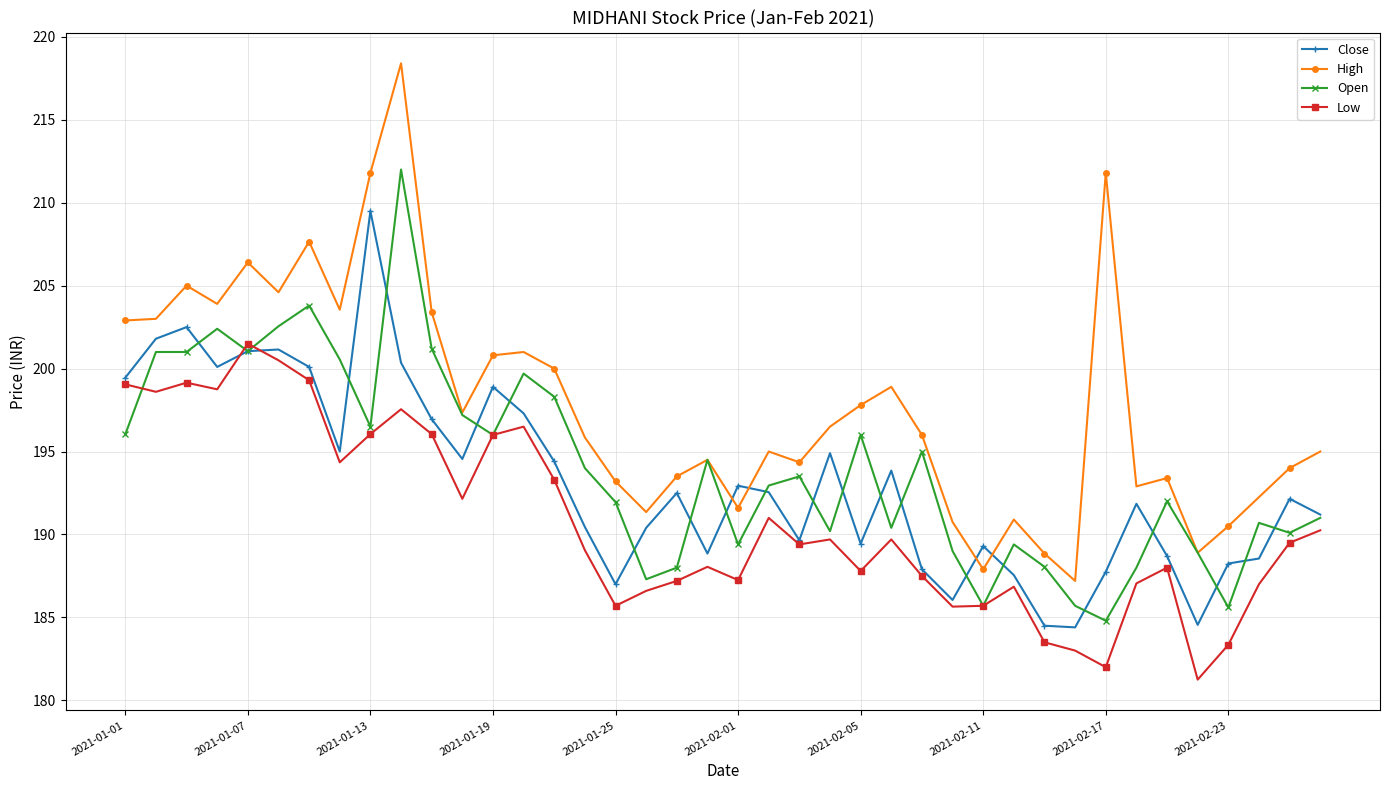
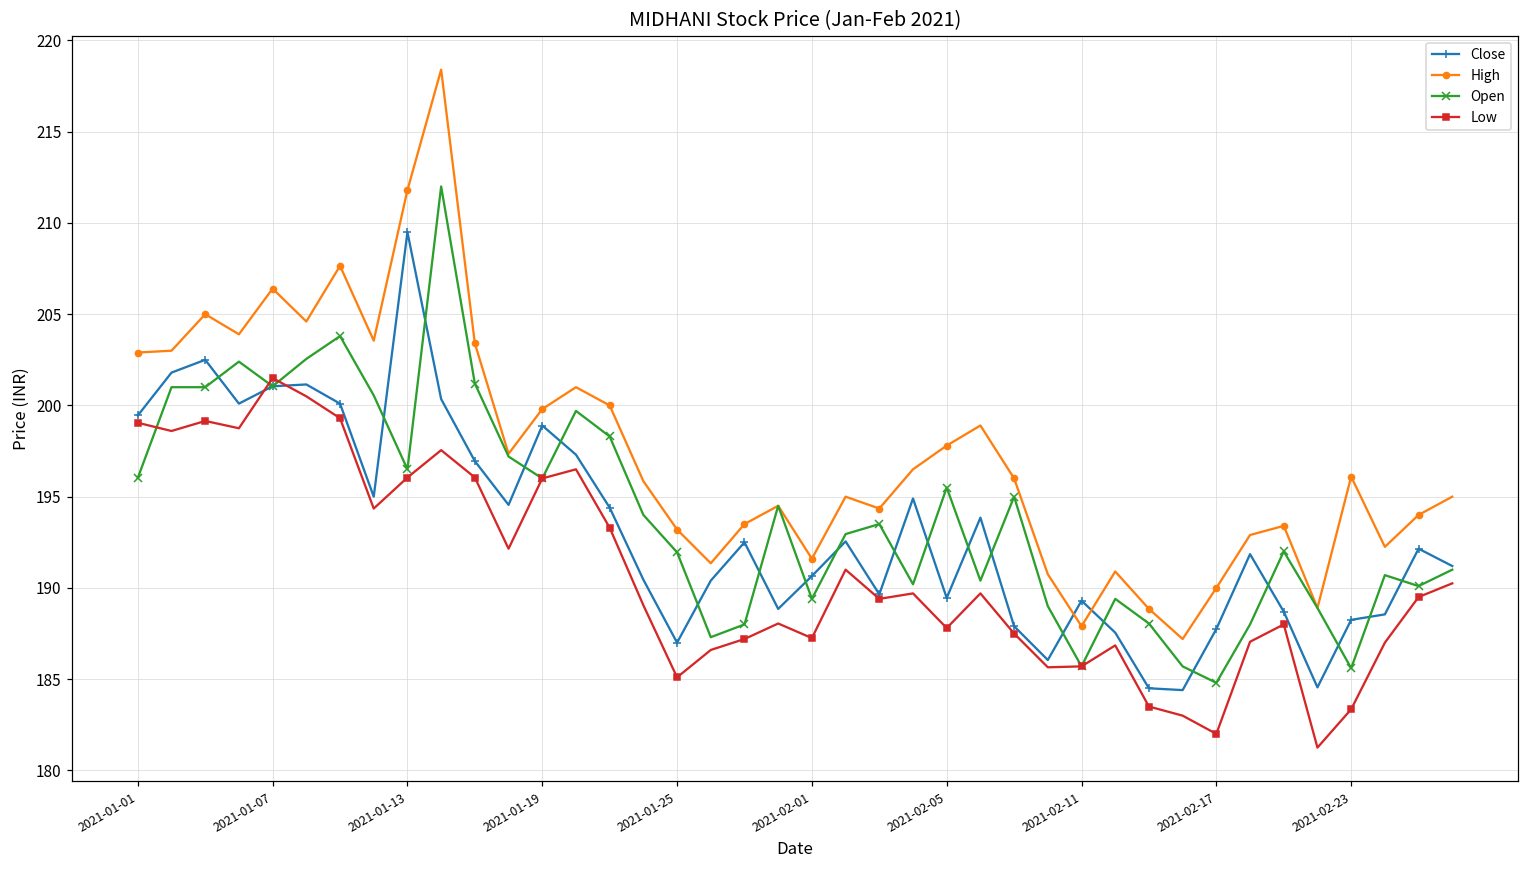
  {
    "Close": {
      "2021-01-01": 199.5,
      "2021-01-13": 209.5,
      "2021-01-19": 198.9,
      "2021-01-25": 187.0,
-     "2021-02-01": 192.9,
+     "2021-02-01": 190.7,
      "2021-02-05": 189.5,
      "2021-02-11": 189.3,
      "2021-02-17": 187.8,
      "2021-02-23": 188.3
    },
    "High": {
      "2021-01-01": 202.9,
      "2021-01-07": 206.4,
      "2021-01-13": 211.8,
-     "2021-01-19": 200.8,
+     "2021-01-19": 199.8,
      "2021-01-25": 193.2,
      "2021-02-01": 191.6,
      "2021-02-05": 197.8,
      "2021-02-11": 187.9,
-     "2021-02-17": 211.8,
-     "2021-02-23": 190.5
+     "2021-02-17": 190.0,
+     "2021-02-23": 196.1
    },
    "Open": {
      "2021-01-01": 196.0,
      "2021-01-13": 196.5,
      "2021-01-25": 192.0,
      "2021-02-01": 189.4,
-     "2021-02-05": 196.0,
+     "2021-02-05": 195.5,
      "2021-02-17": 184.8,
      "2021-02-23": 185.6
    },
    "Low": {
      "2021-01-01": 199.1,
      "2021-01-07": 201.5,
      "2021-01-13": 196.1,
-     "2021-01-25": 185.7,
+     "2021-01-25": 185.1,
      "2021-02-01": 187.3,
      "2021-02-05": 187.8,
      "2021-02-17": 182.0,
      "2021-02-23": 183.4
    }
  }
